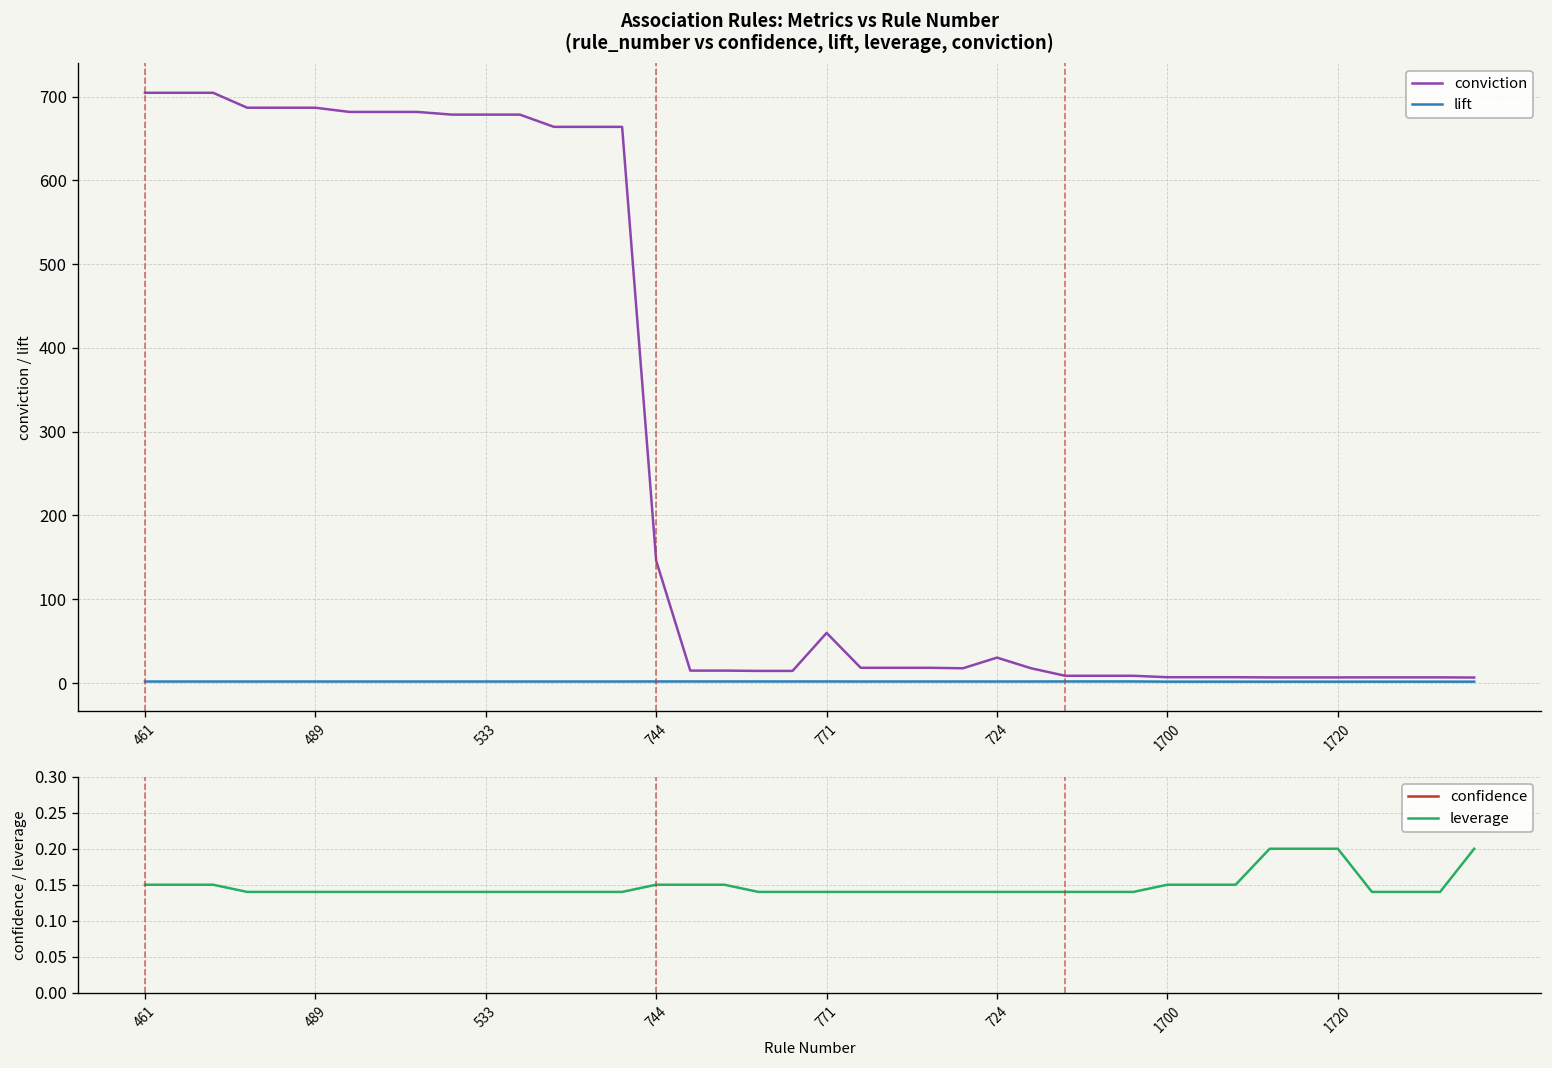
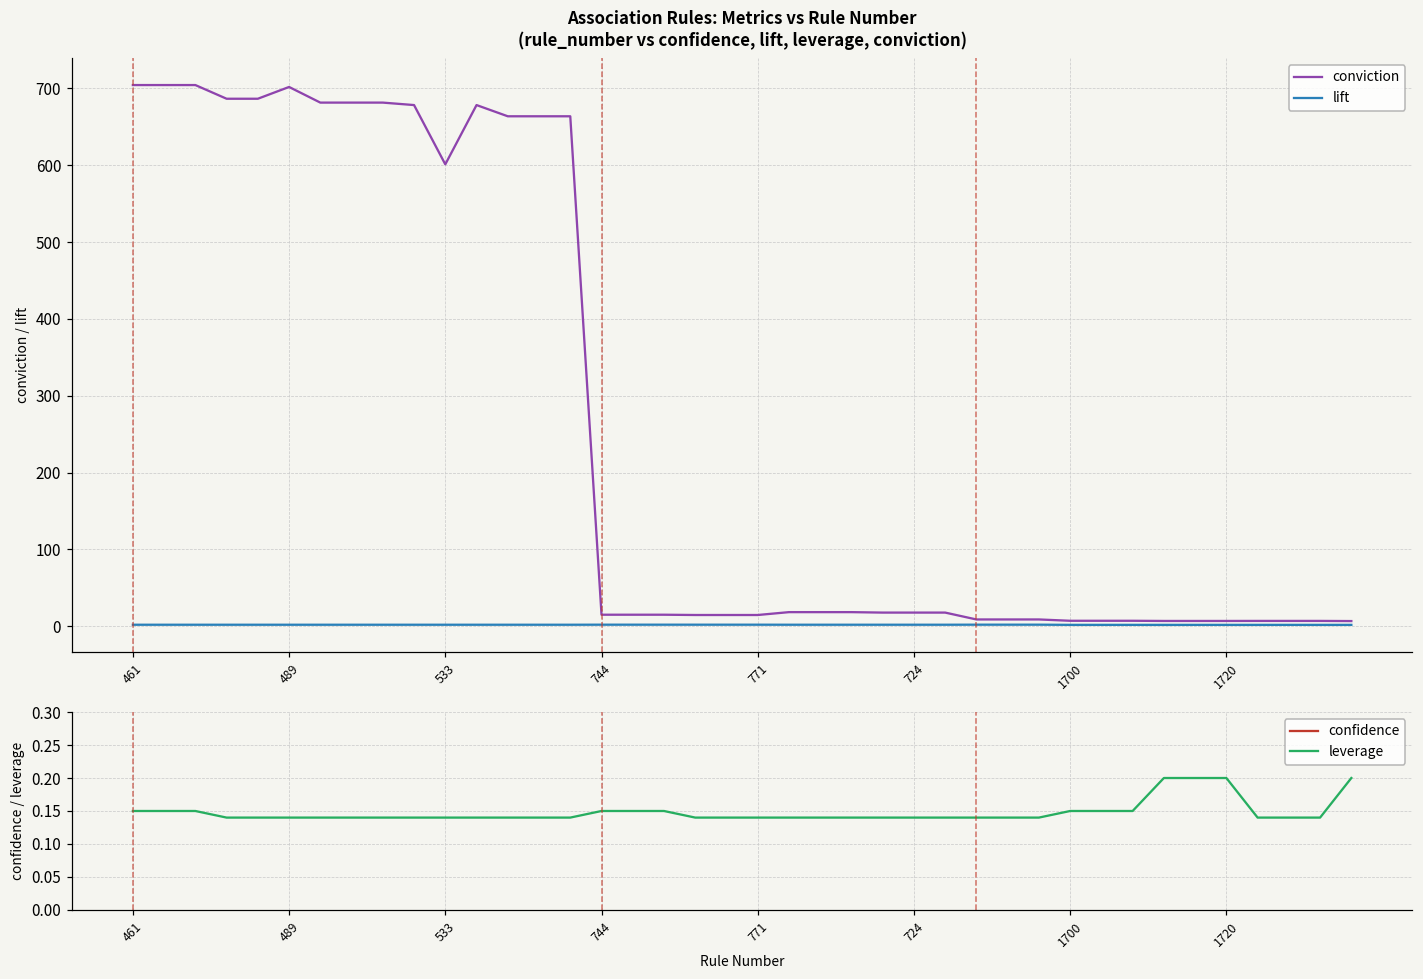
  {
    "Association Rules: Metrics vs Rule Number (rule_number vs confidence, lift, leverage, conviction)": {
      "conviction": {
        "461": 700,
-       "489": 690,
-       "533": 680,
-       "744": 150,
-       "771": 60,
-       "724": 30,
+       "489": 700,
+       "533": 600,
+       "744": 10,
+       "771": 10,
+       "724": 20,
        "1700": 10,
        "1720": 10
      },
      "lift": {
        "461": 0,
        "489": 0,
        "533": 0,
        "744": 0,
        "771": 0,
        "724": 0,
        "1700": 0,
        "1720": 0
      }
    }
  }
